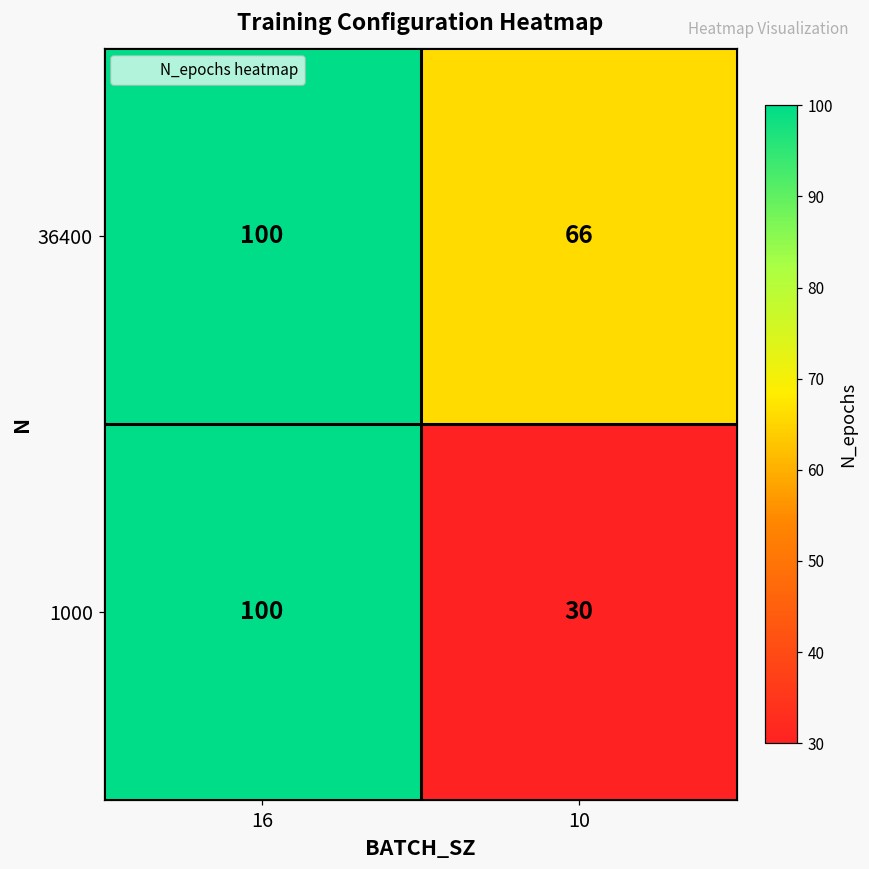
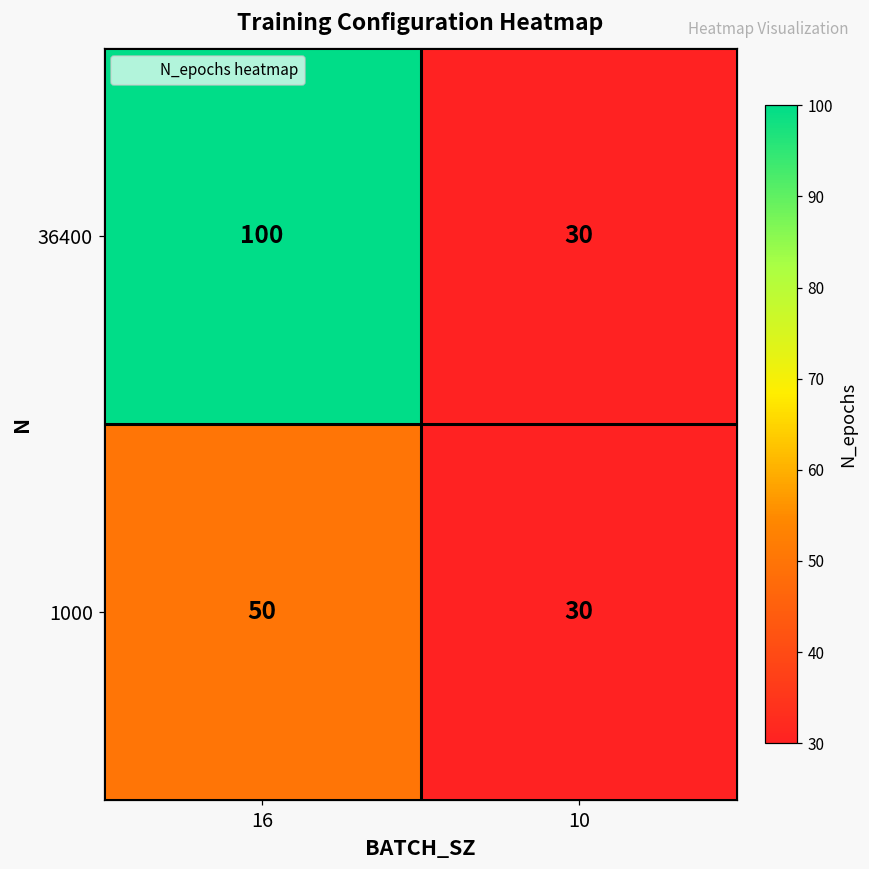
  {
    "36400": {
      "16": 100,
-     "10": 66
+     "10": 30
    },
    "1000": {
-     "16": 100,
+     "16": 50,
      "10": 30
    }
  }
